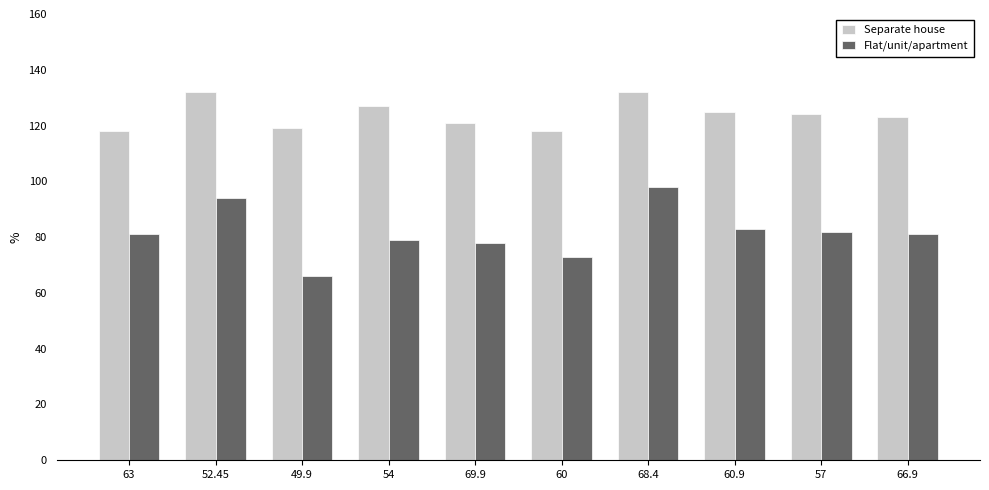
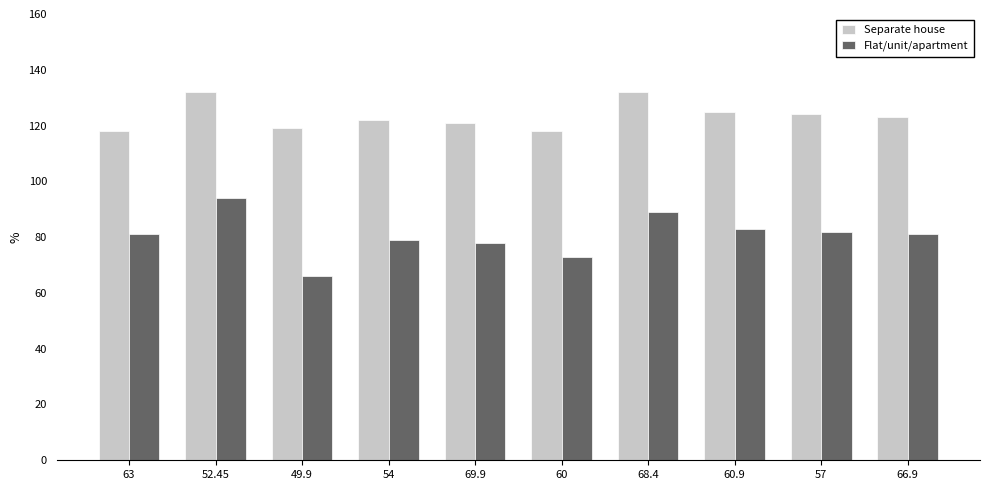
  {
    "Separate house": {
      "63": 118,
      "52.45": 132,
      "49.9": 119,
-     "54": 127,
+     "54": 122,
      "69.9": 121,
      "60": 118,
      "68.4": 132,
      "60.9": 125,
      "57": 124,
      "66.9": 123
    },
    "Flat/unit/apartment": {
      "63": 81,
      "52.45": 94,
      "49.9": 66,
      "54": 79,
      "69.9": 78,
      "60": 73,
-     "68.4": 98,
+     "68.4": 89,
      "60.9": 83,
      "57": 82,
      "66.9": 81
    }
  }
